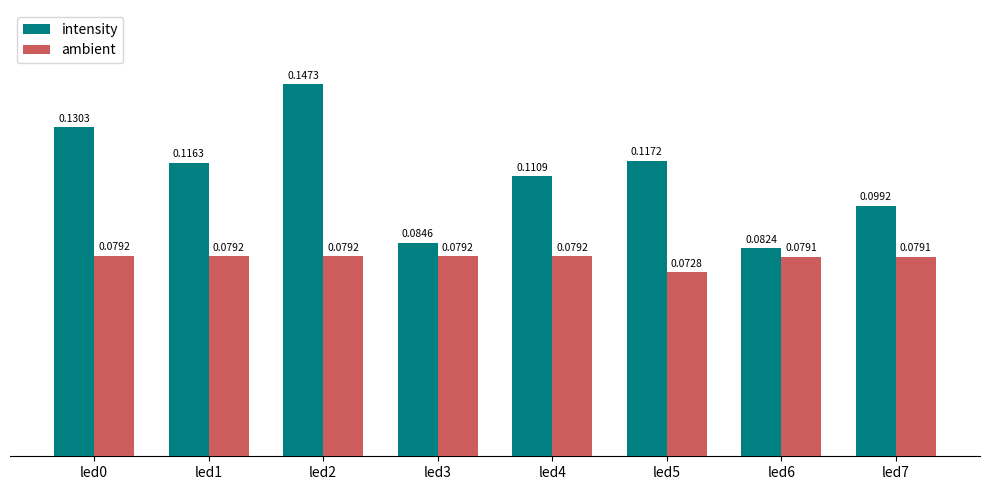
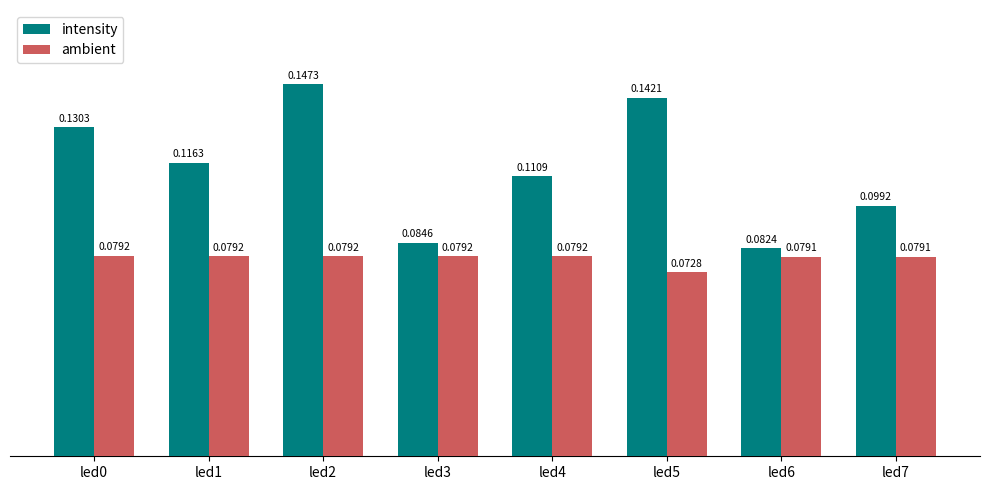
  {
    "intensity": {
      "led0": 0.1303,
      "led1": 0.1163,
      "led2": 0.1473,
      "led3": 0.0846,
      "led4": 0.1109,
-     "led5": 0.1172,
+     "led5": 0.1421,
      "led6": 0.0824,
      "led7": 0.0992
    },
    "ambient": {
      "led0": 0.0792,
      "led1": 0.0792,
      "led2": 0.0792,
      "led3": 0.0792,
      "led4": 0.0792,
      "led5": 0.0728,
      "led6": 0.0791,
      "led7": 0.0791
    }
  }
